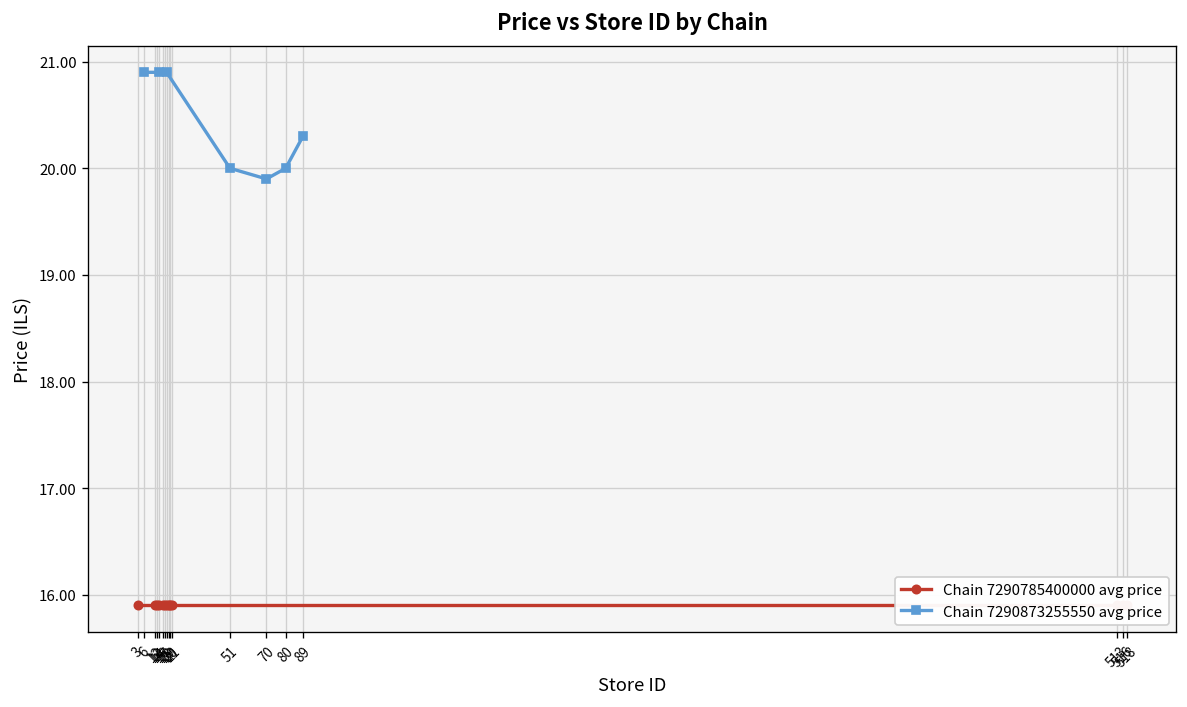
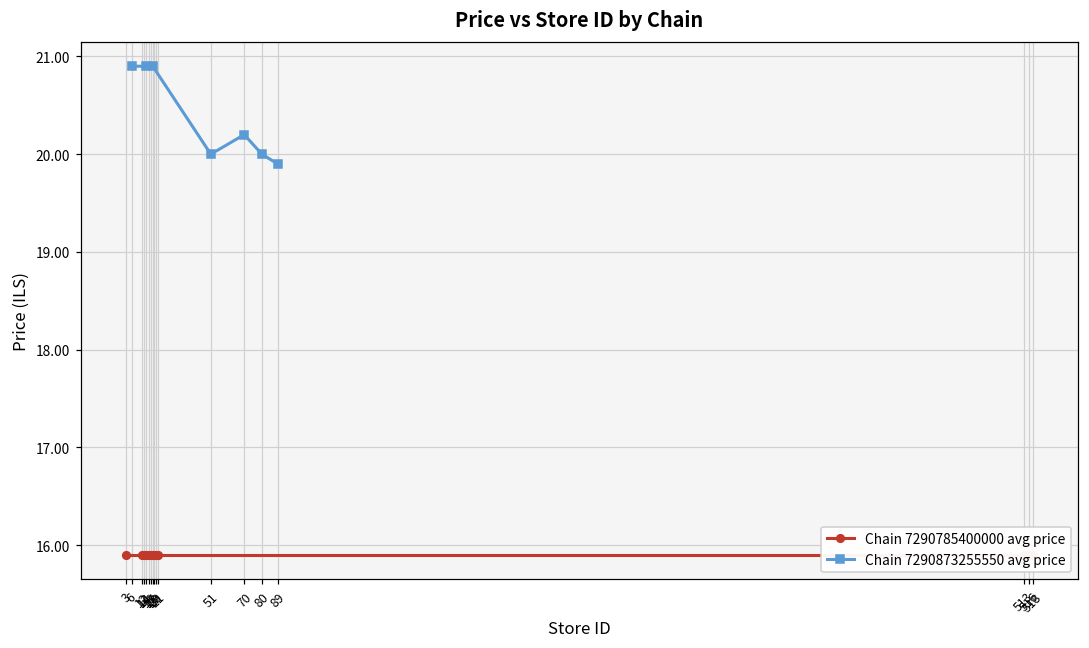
  {
    "Chain 7290785400000 avg price": {
      "3": 15.9,
      "12": 15.9,
      "13": 15.9,
      "14": 15.9,
      "16": 15.9,
      "17": 15.9,
      "18": 15.9,
      "19": 15.9,
      "20": 15.9,
      "21": 15.9
    },
    "Chain 7290873255550 avg price": {
      "6": 20.9,
      "14": 20.9,
      "18": 20.9,
      "51": 20.0,
-     "70": 19.9,
+     "70": 20.2,
      "80": 20.0,
-     "89": 20.3
+     "89": 19.9
    }
  }
